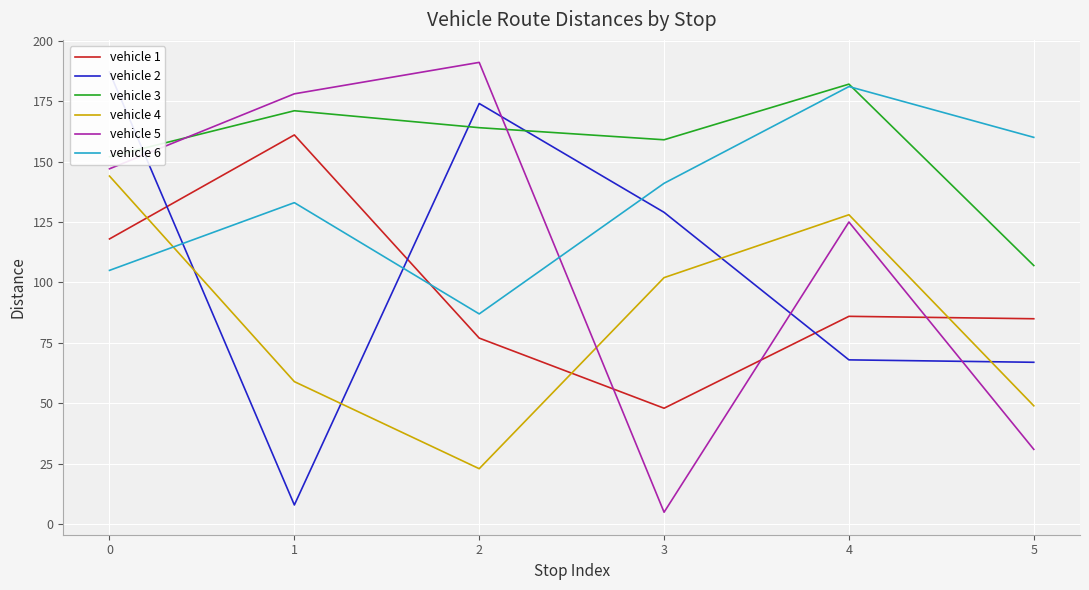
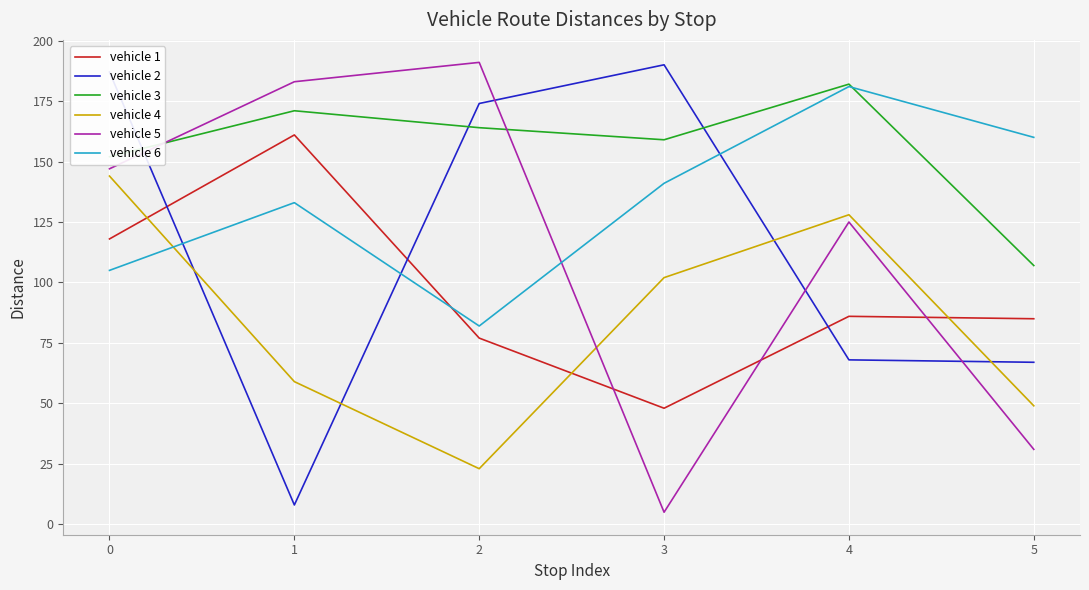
  {
    "vehicle 1": {
      "0": 118,
      "1": 161,
      "2": 77,
      "3": 48,
      "4": 86,
      "5": 85
    },
    "vehicle 2": {
      "1": 8,
      "2": 174,
-     "3": 129,
+     "3": 190,
      "4": 68,
      "5": 67
    },
    "vehicle 3": {
      "1": 171,
      "2": 164,
      "3": 159,
      "5": 107
    },
    "vehicle 4": {
      "0": 144,
      "1": 59,
      "2": 23,
      "3": 102,
      "4": 128,
      "5": 49
    },
    "vehicle 5": {
      "0": 147,
-     "1": 178,
+     "1": 183,
      "2": 191,
      "3": 5,
      "4": 125,
      "5": 31
    },
    "vehicle 6": {
      "0": 105,
      "1": 133,
-     "2": 87,
+     "2": 82,
      "3": 141,
      "5": 160
    }
  }
